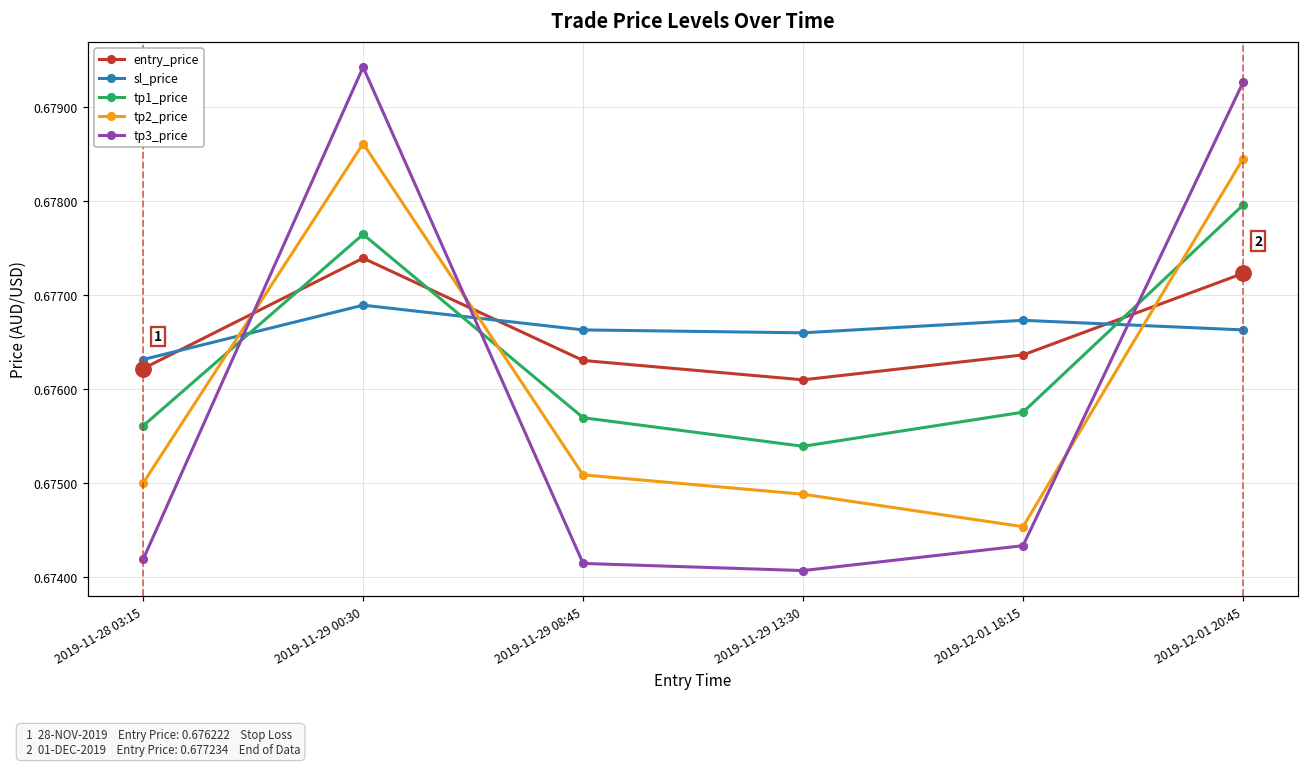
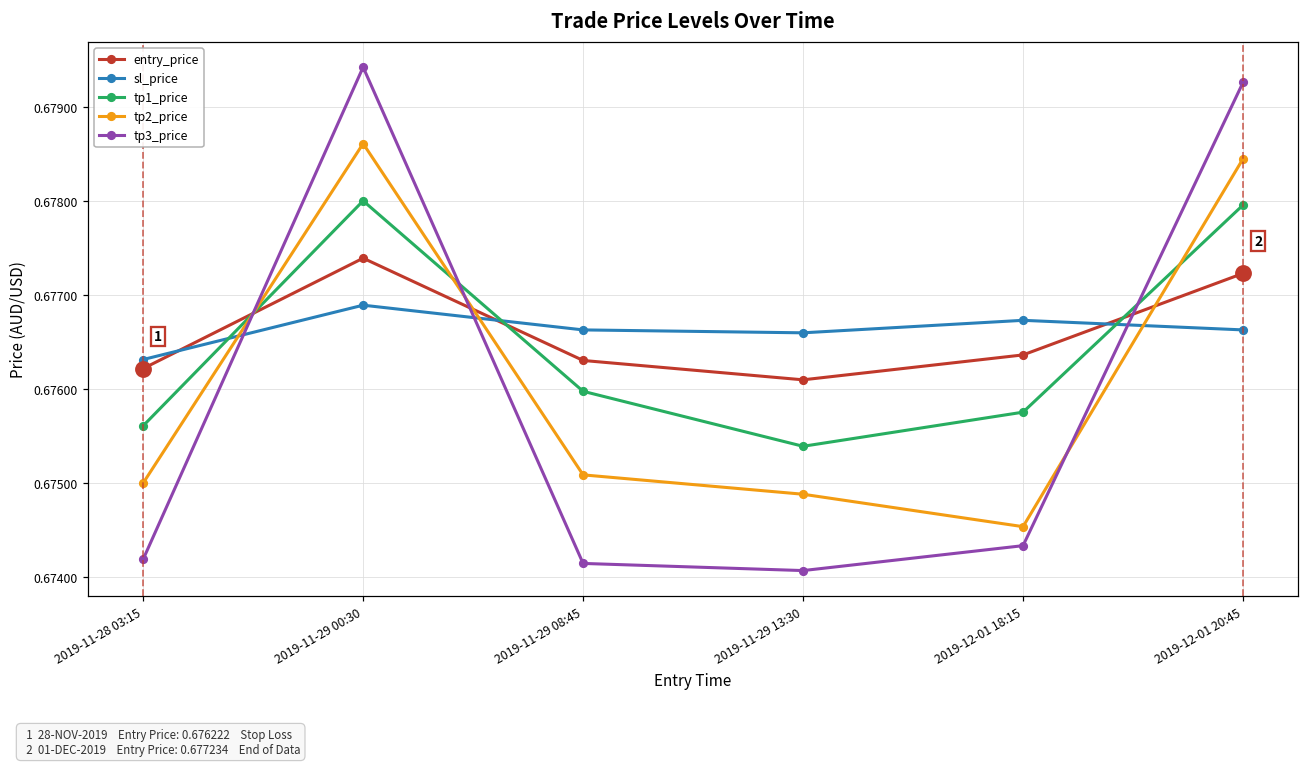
  {
    "sl_price": {
      "2019-11-29 00:30": 0.6769,
      "2019-11-29 08:45": 0.6766,
      "2019-11-29 13:30": 0.6766,
      "2019-12-01 18:15": 0.6767,
      "2019-12-01 20:45": 0.6766
    },
    "tp1_price": {
      "2019-11-28 03:15": 0.6756,
-     "2019-11-29 00:30": 0.6777,
-     "2019-11-29 08:45": 0.6757,
+     "2019-11-29 00:30": 0.6780,
+     "2019-11-29 08:45": 0.6760,
      "2019-11-29 13:30": 0.6754,
      "2019-12-01 18:15": 0.6758,
      "2019-12-01 20:45": 0.6780
    },
    "tp2_price": {
      "2019-11-28 03:15": 0.6750,
      "2019-11-29 00:30": 0.6786,
      "2019-11-29 08:45": 0.6751,
      "2019-11-29 13:30": 0.6749,
      "2019-12-01 18:15": 0.6745,
      "2019-12-01 20:45": 0.6785
    },
    "tp3_price": {
      "2019-11-28 03:15": 0.6742,
      "2019-11-29 00:30": 0.6794,
      "2019-11-29 08:45": 0.6741,
      "2019-11-29 13:30": 0.6741,
      "2019-12-01 18:15": 0.6743,
      "2019-12-01 20:45": 0.6793
    }
  }
